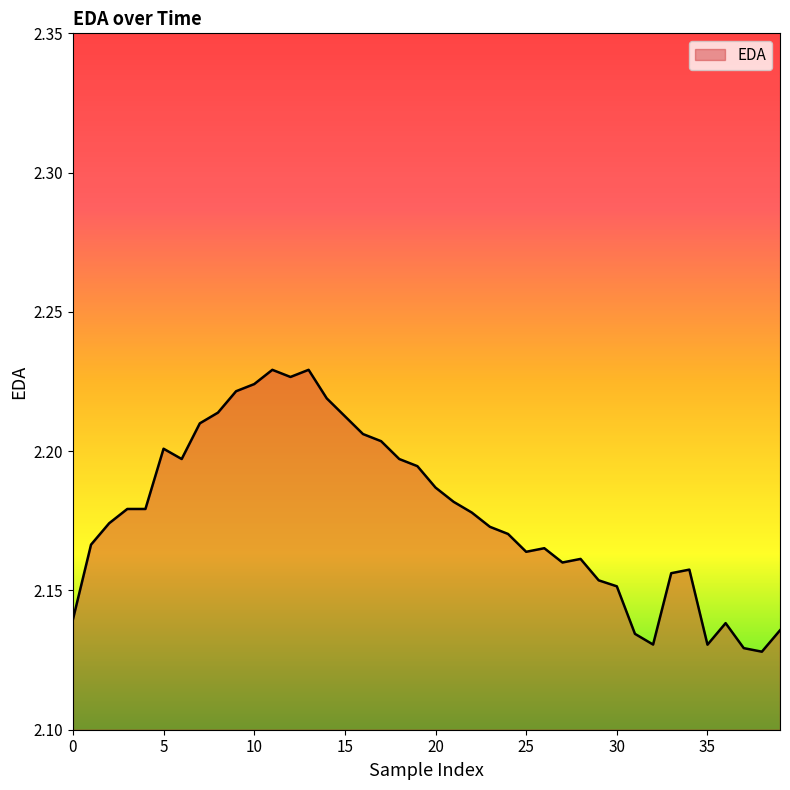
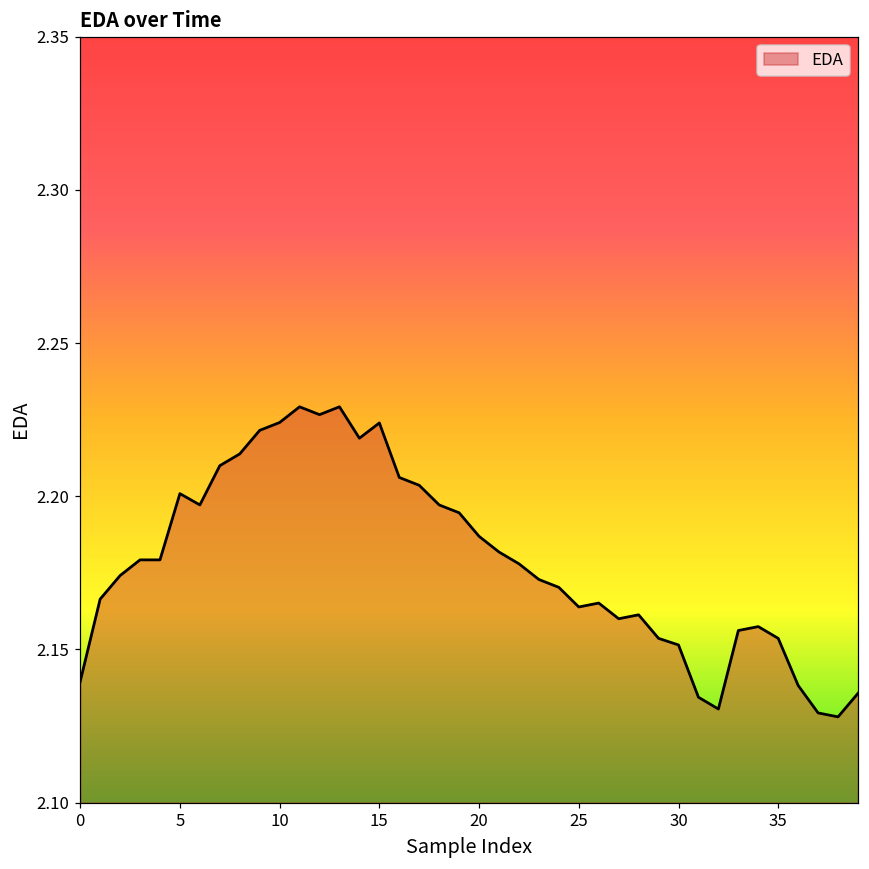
  {
    "0": 2.140,
    "5": 2.201,
    "10": 2.224,
-   "15": 2.213,
+   "15": 2.224,
    "20": 2.187,
    "25": 2.164,
    "30": 2.151,
-   "35": 2.131
+   "35": 2.154
  }
